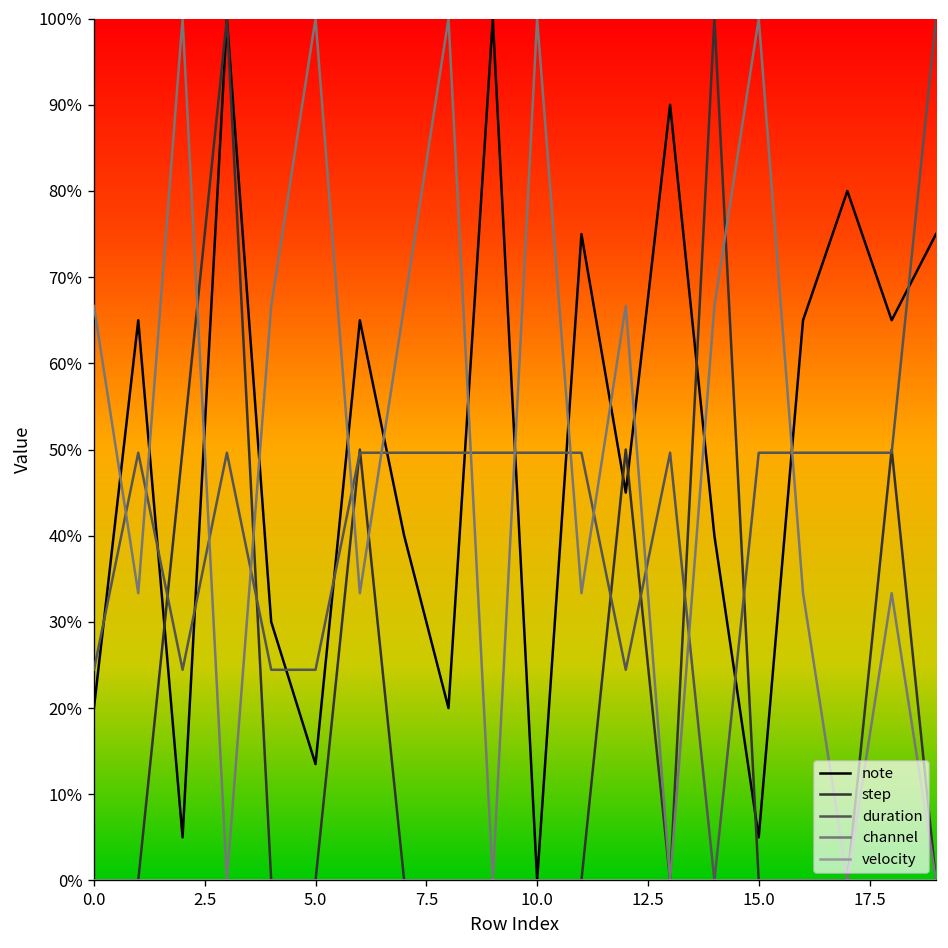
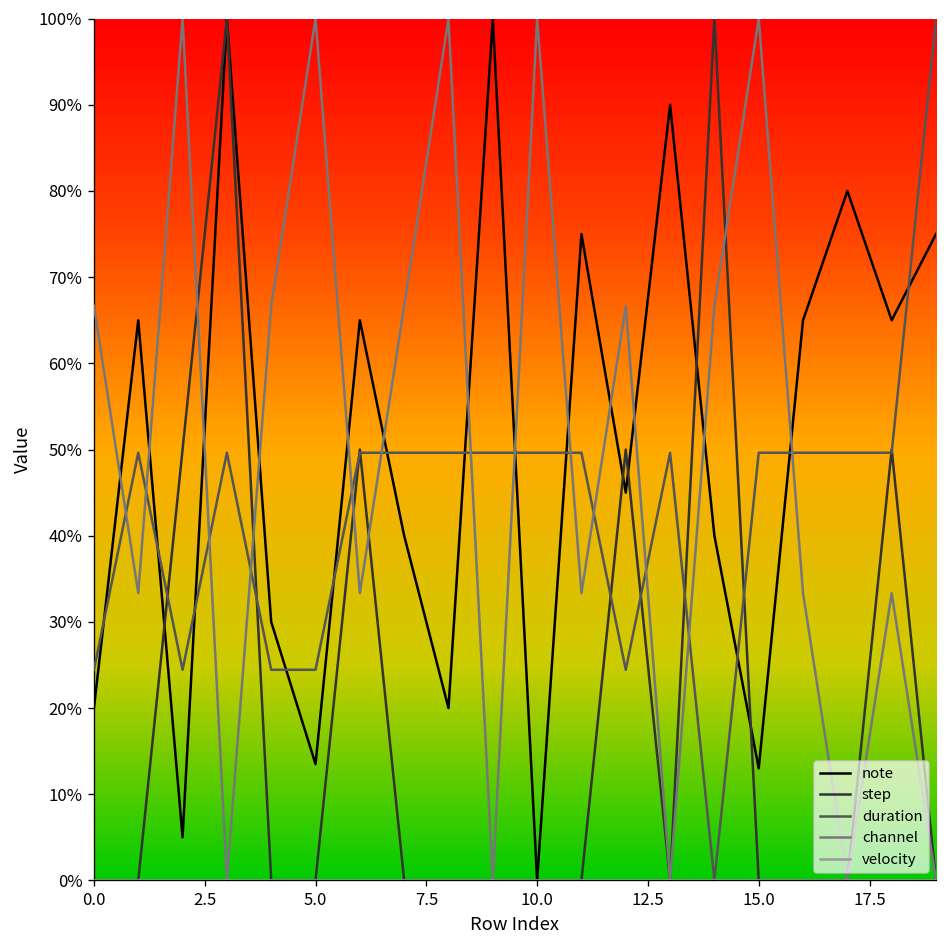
  {
    "note": {
      "0.0": "20%",
      "5.0": "14%",
-     "15.0": "5%"
+     "15.0": "13%"
    }
  }
